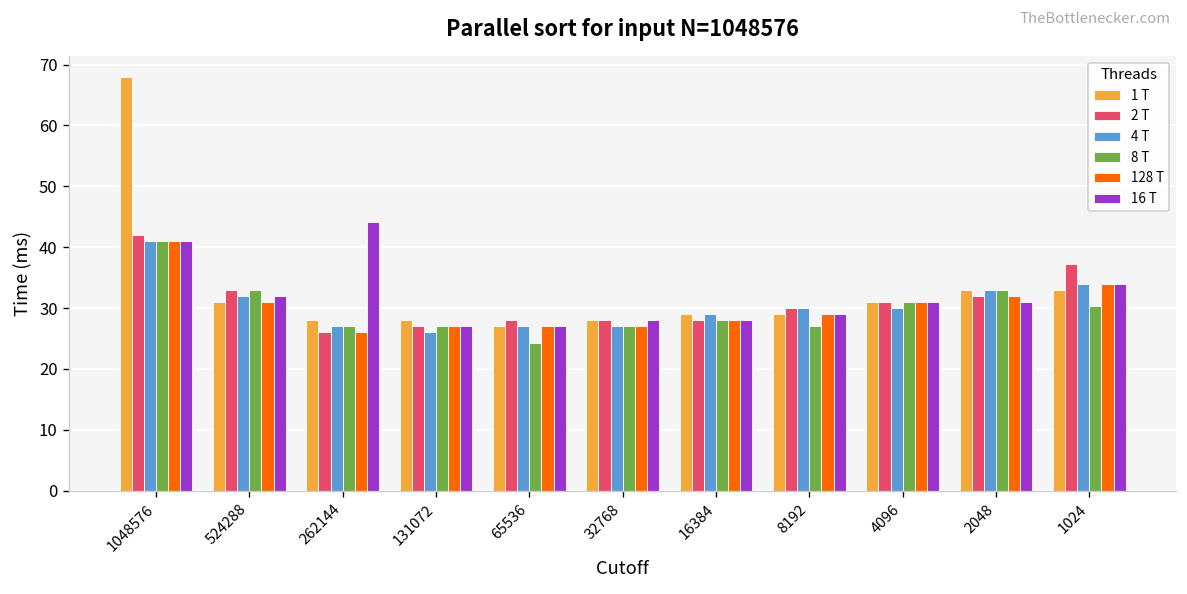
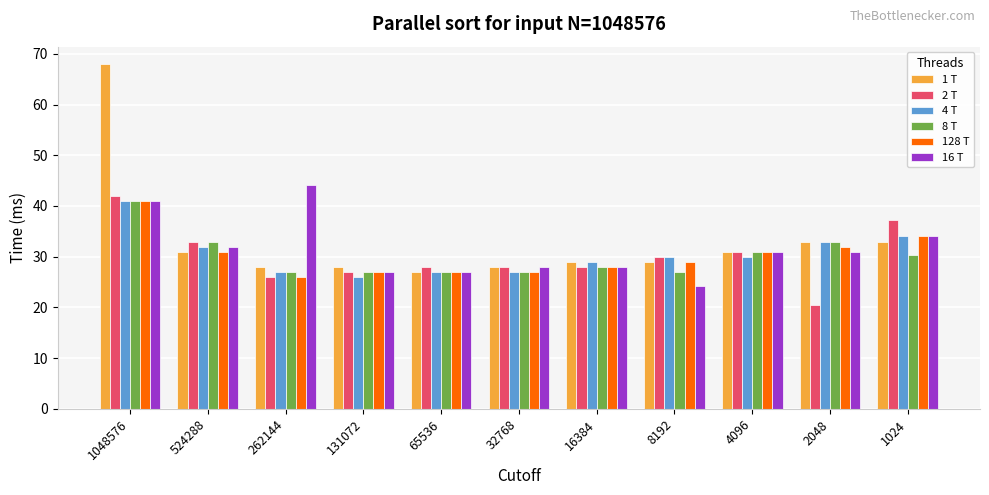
  {
    "1 T": {
      "1048576": 68,
      "524288": 31,
      "262144": 28,
      "131072": 28,
      "65536": 27,
      "32768": 28,
      "16384": 29,
      "8192": 29,
      "4096": 31,
      "2048": 33,
      "1024": 33
    },
    "2 T": {
      "1048576": 42,
      "524288": 33,
      "262144": 26,
      "131072": 27,
      "65536": 28,
      "32768": 28,
      "16384": 28,
      "8192": 30,
      "4096": 31,
-     "2048": 32,
+     "2048": 21,
      "1024": 37
    },
    "4 T": {
      "1048576": 41,
      "524288": 32,
      "262144": 27,
      "131072": 26,
      "65536": 27,
      "32768": 27,
      "16384": 29,
      "8192": 30,
      "4096": 30,
      "2048": 33,
      "1024": 34
    },
    "8 T": {
      "1048576": 41,
      "524288": 33,
      "262144": 27,
      "131072": 27,
-     "65536": 24,
+     "65536": 27,
      "32768": 27,
      "16384": 28,
      "8192": 27,
      "4096": 31,
      "2048": 33,
      "1024": 30
    },
    "128 T": {
      "1048576": 41,
      "524288": 31,
      "262144": 26,
      "131072": 27,
      "65536": 27,
      "32768": 27,
      "16384": 28,
      "8192": 29,
      "4096": 31,
      "2048": 32,
      "1024": 34
    },
    "16 T": {
      "1048576": 41,
      "524288": 32,
      "262144": 44,
      "131072": 27,
      "65536": 27,
      "32768": 28,
      "16384": 28,
-     "8192": 29,
+     "8192": 24,
      "4096": 31,
      "2048": 31,
      "1024": 34
    }
  }
